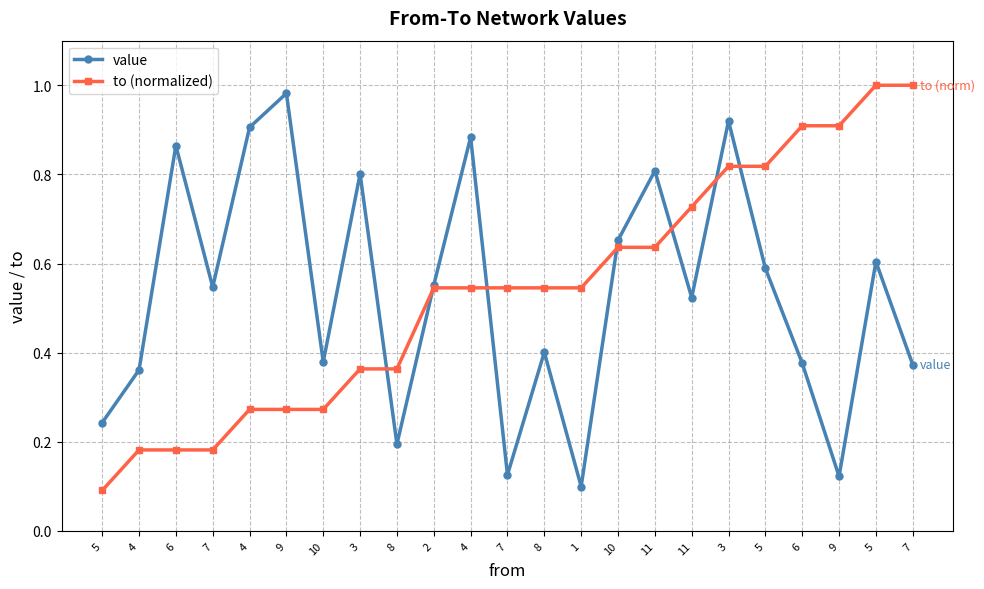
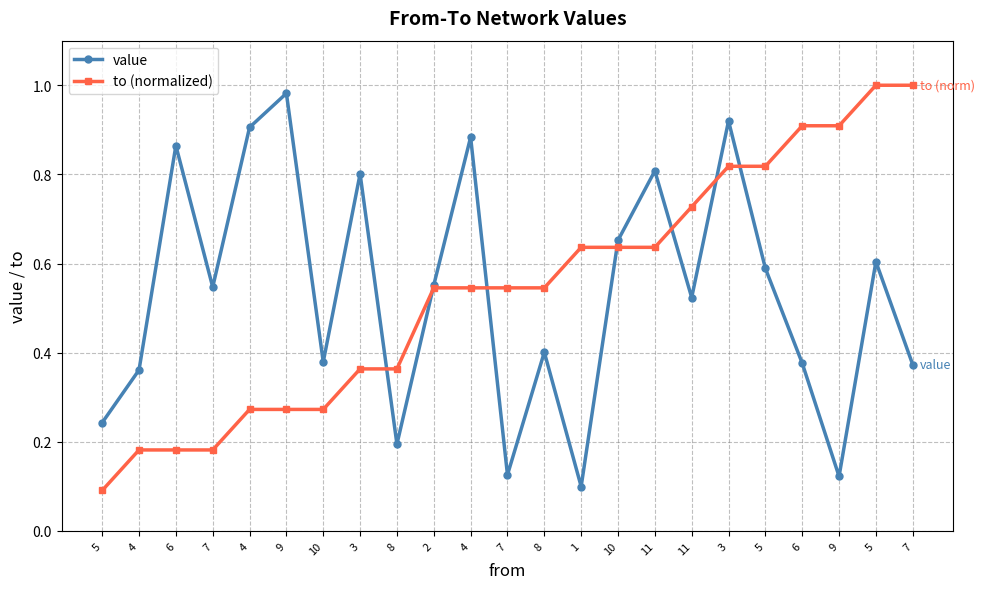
  {
    "value": {
      "2": 0.55,
      "1": 0.10
    },
    "to (normalized)": {
      "2": 0.55,
-     "1": 0.55
+     "1": 0.64
    }
  }
